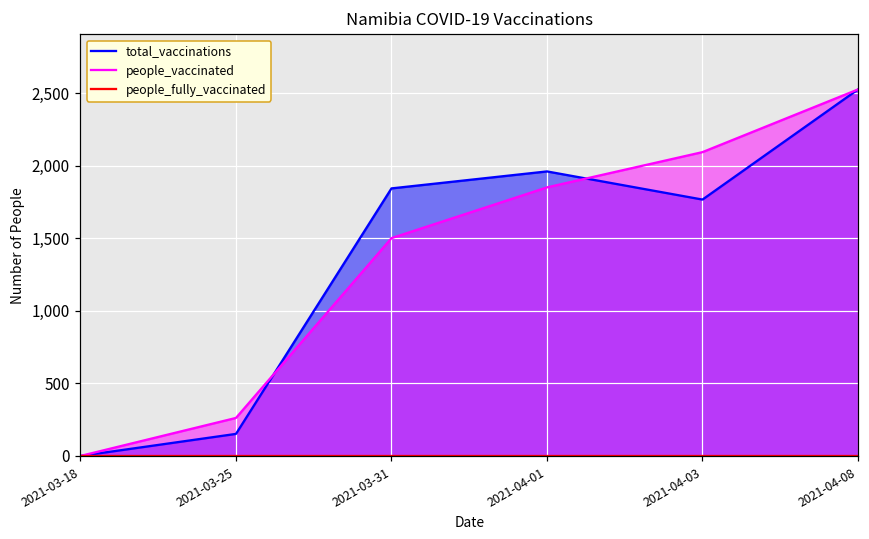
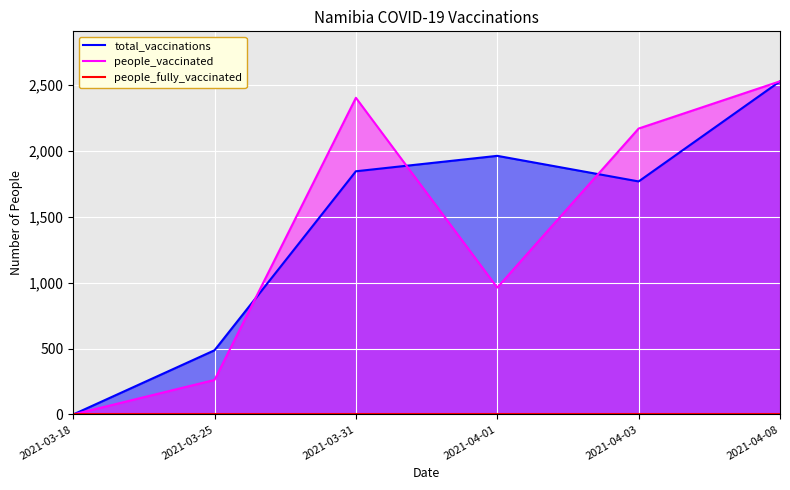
  {
    "total_vaccinations": {
-     "2021-03-25": "150",
+     "2021-03-25": "490",
      "2021-03-31": "1,840",
      "2021-04-01": "1,960",
      "2021-04-03": "1,770"
    },
    "people_vaccinated": {
      "2021-03-25": "260",
-     "2021-03-31": "1,500",
-     "2021-04-01": "1,850",
-     "2021-04-03": "2,090"
+     "2021-03-31": "2,400",
+     "2021-04-01": "960",
+     "2021-04-03": "2,170"
    },
    "people_fully_vaccinated": {
      "2021-03-25": "0",
      "2021-03-31": "0",
      "2021-04-01": "0",
      "2021-04-03": "0",
      "2021-04-08": "0"
    }
  }
